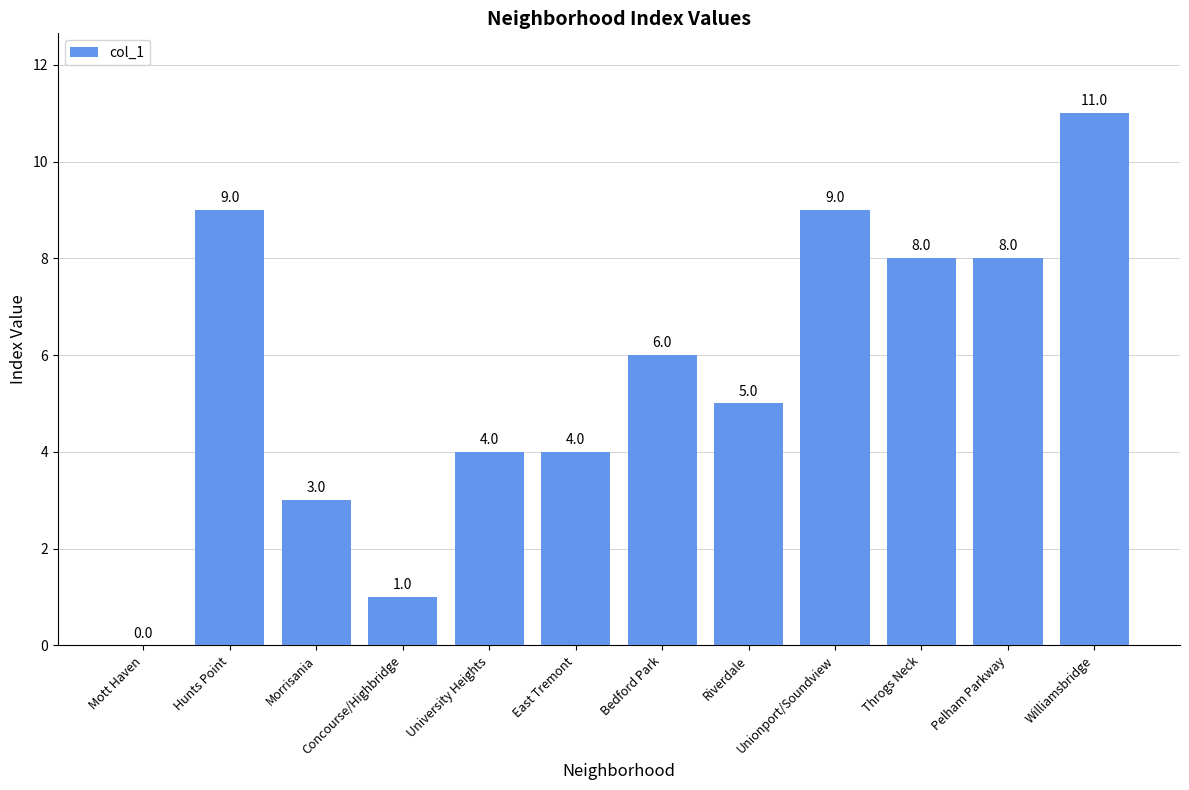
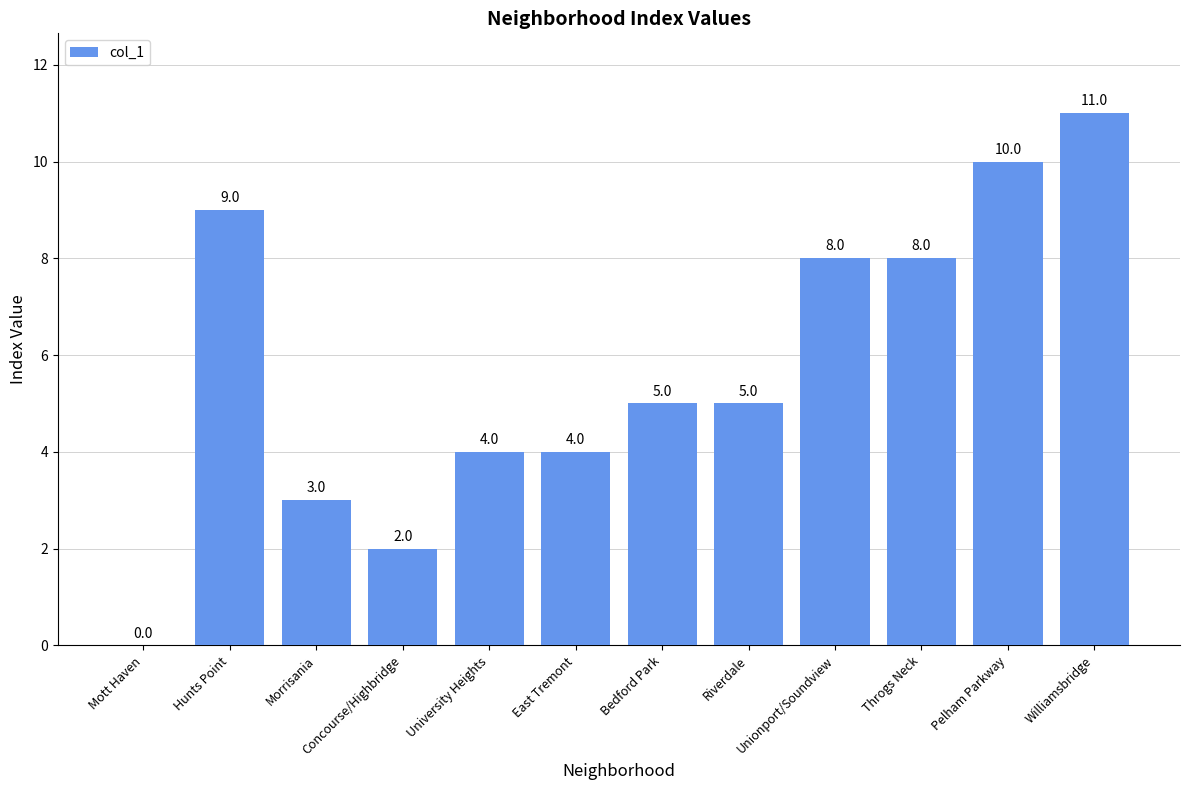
  {
    "Mott Haven": 0.0,
    "Hunts Point": 9.0,
    "Morrisania": 3.0,
-   "Concourse/Highbridge": 1.0,
+   "Concourse/Highbridge": 2.0,
    "University Heights": 4.0,
    "East Tremont": 4.0,
-   "Bedford Park": 6.0,
+   "Bedford Park": 5.0,
    "Riverdale": 5.0,
-   "Unionport/Soundview": 9.0,
+   "Unionport/Soundview": 8.0,
    "Throgs Neck": 8.0,
-   "Pelham Parkway": 8.0,
+   "Pelham Parkway": 10.0,
    "Williamsbridge": 11.0
  }
